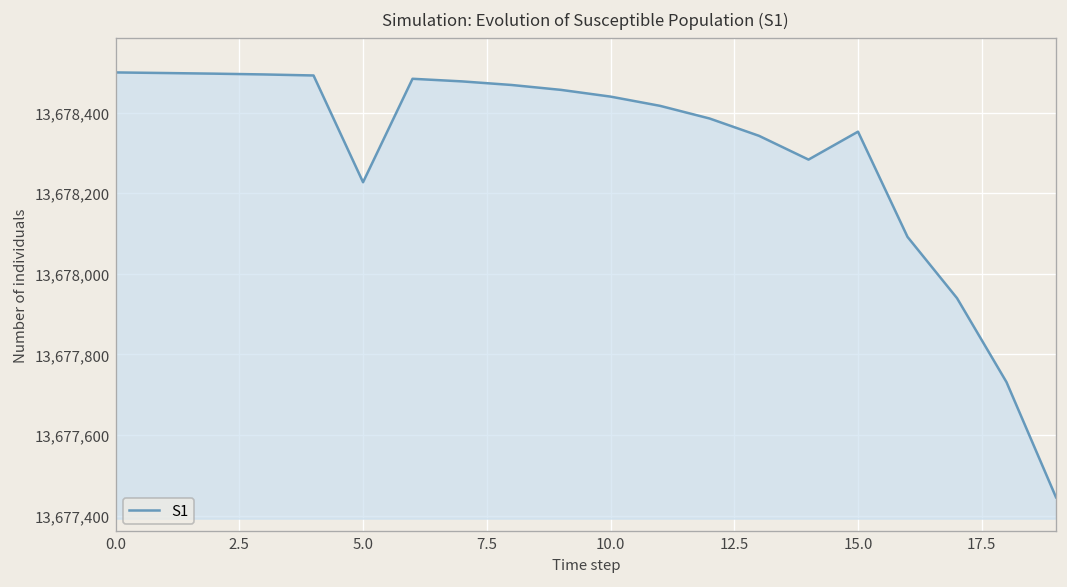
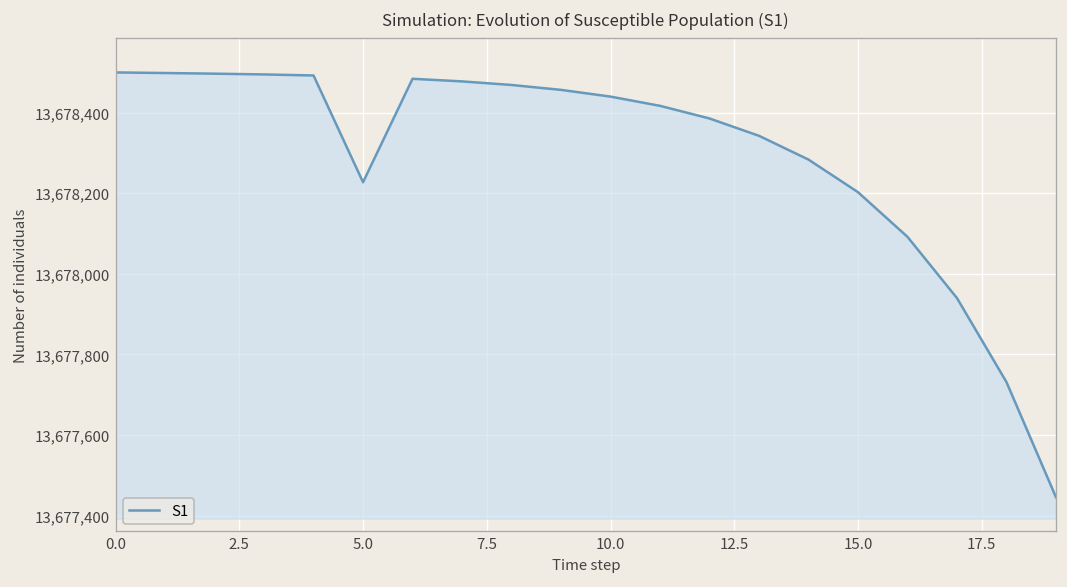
  {
    "0.0": "13,678,500",
    "5.0": "13,678,230",
    "10.0": "13,678,440",
-   "15.0": "13,678,350"
+   "15.0": "13,678,200"
  }
